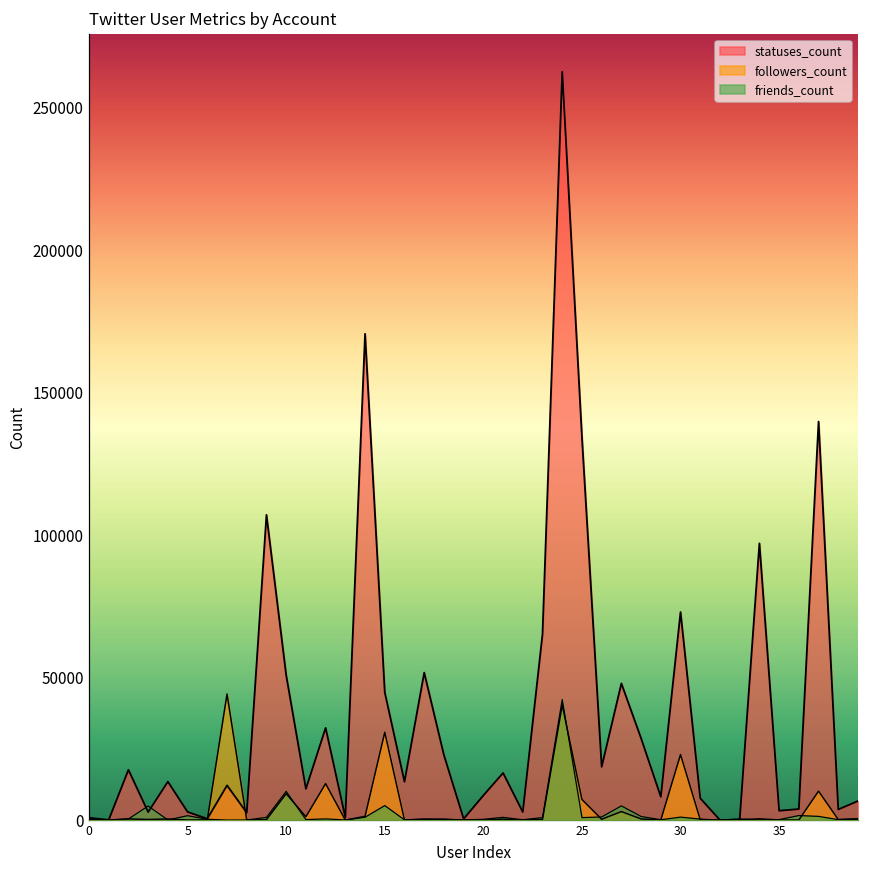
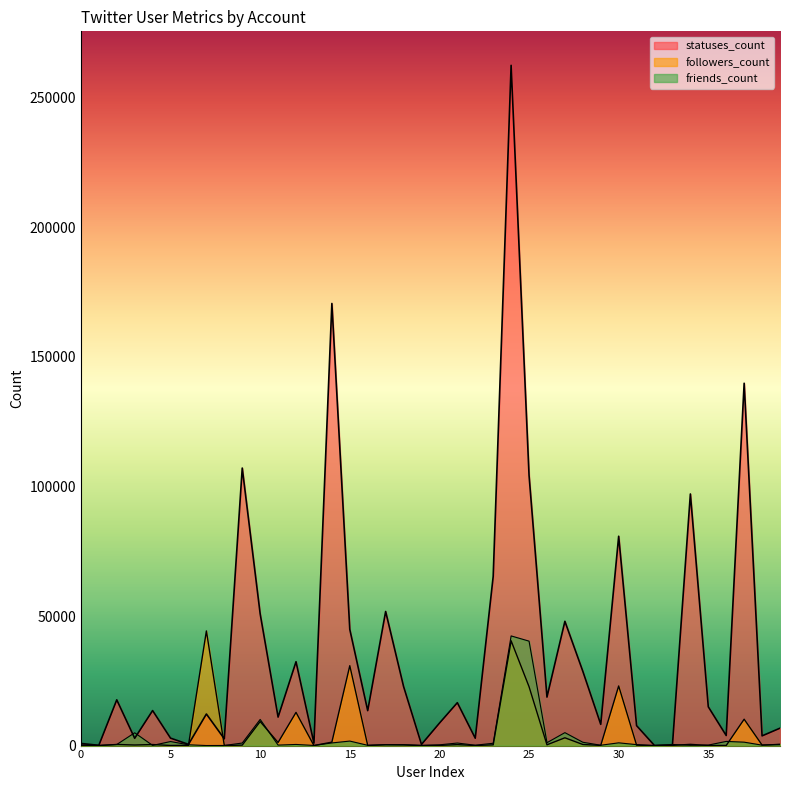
  {
    "statuses_count": {
      "5": 3000,
      "10": 51000,
      "15": 45000,
      "20": 9000,
-     "25": 134000,
-     "30": 73000,
-     "35": 3000
+     "25": 104000,
+     "30": 81000,
+     "35": 15000
    },
    "followers_count": {
      "5": 0,
      "15": 31000,
-     "25": 7000,
+     "25": 23000,
      "30": 23000
    },
    "friends_count": {
      "5": 2000,
-     "15": 5000,
-     "25": 1000,
+     "15": 2000,
+     "25": 40000,
      "30": 1000
    }
  }
